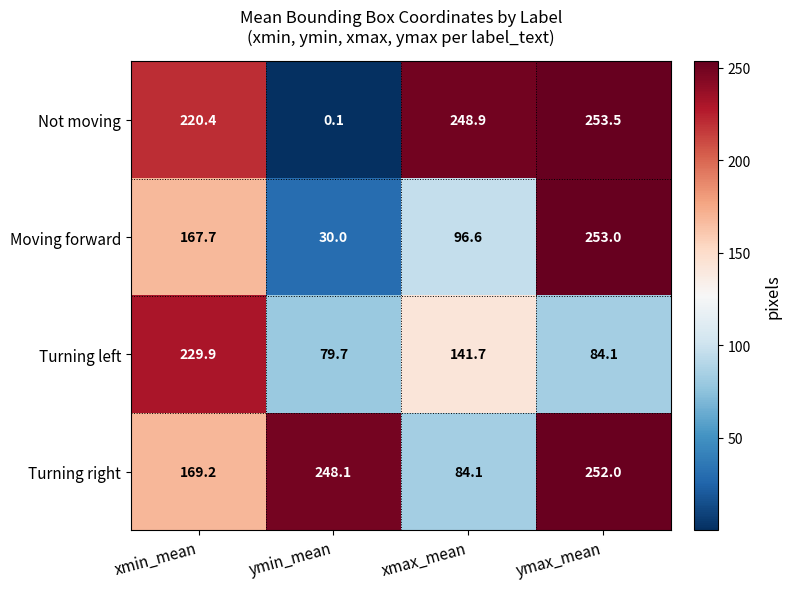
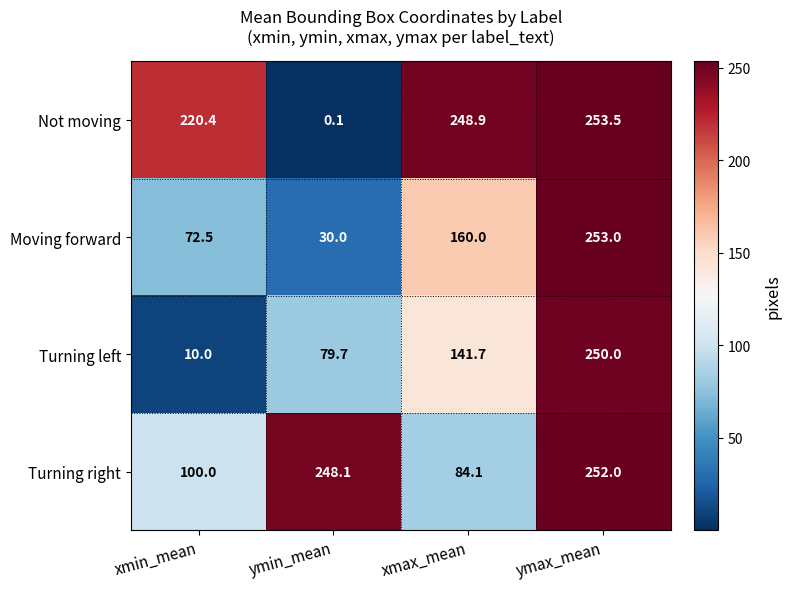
  {
    "Not moving": {
      "xmin_mean": 220.4,
      "ymin_mean": 0.1,
      "xmax_mean": 248.9,
      "ymax_mean": 253.5
    },
    "Moving forward": {
-     "xmin_mean": 167.7,
+     "xmin_mean": 72.5,
      "ymin_mean": 30.0,
-     "xmax_mean": 96.6,
+     "xmax_mean": 160.0,
      "ymax_mean": 253.0
    },
    "Turning left": {
-     "xmin_mean": 229.9,
+     "xmin_mean": 10.0,
      "ymin_mean": 79.7,
      "xmax_mean": 141.7,
-     "ymax_mean": 84.1
+     "ymax_mean": 250.0
    },
    "Turning right": {
-     "xmin_mean": 169.2,
+     "xmin_mean": 100.0,
      "ymin_mean": 248.1,
      "xmax_mean": 84.1,
      "ymax_mean": 252.0
    }
  }
